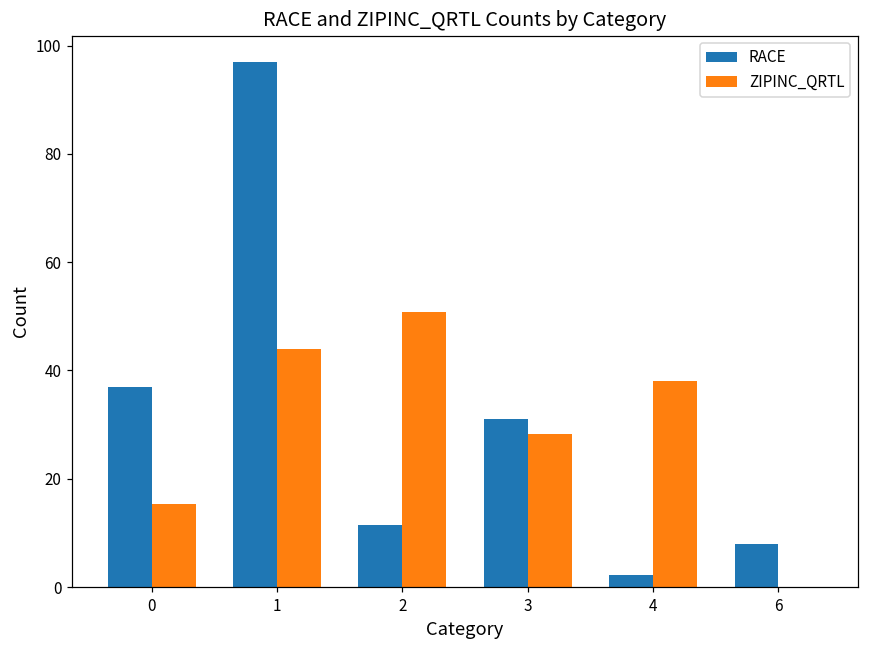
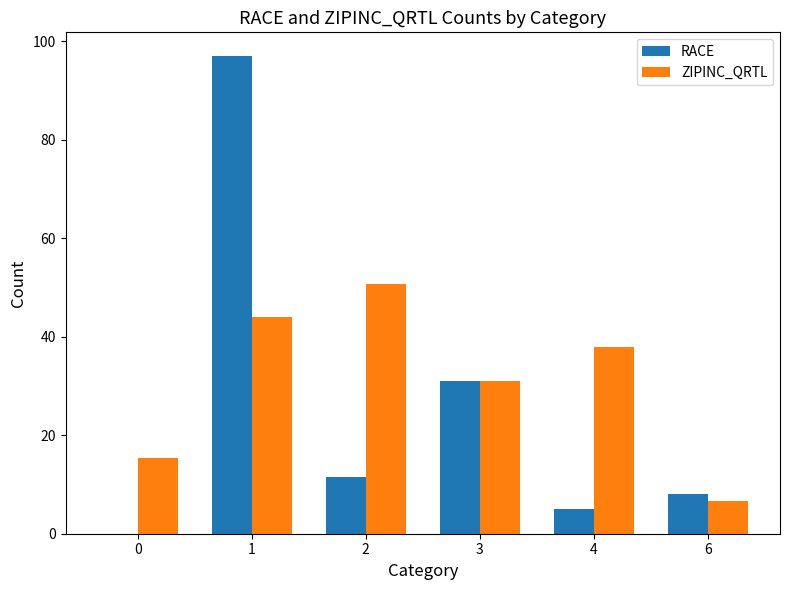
  {
    "RACE": {
-     "0": 37,
+     "0": 0,
      "1": 97,
      "2": 12,
      "3": 31,
-     "4": 2,
+     "4": 5,
      "6": 8
    },
    "ZIPINC_QRTL": {
      "0": 15,
      "1": 44,
      "2": 51,
-     "3": 28,
+     "3": 31,
      "4": 38,
-     "6": 0
+     "6": 7
    }
  }
